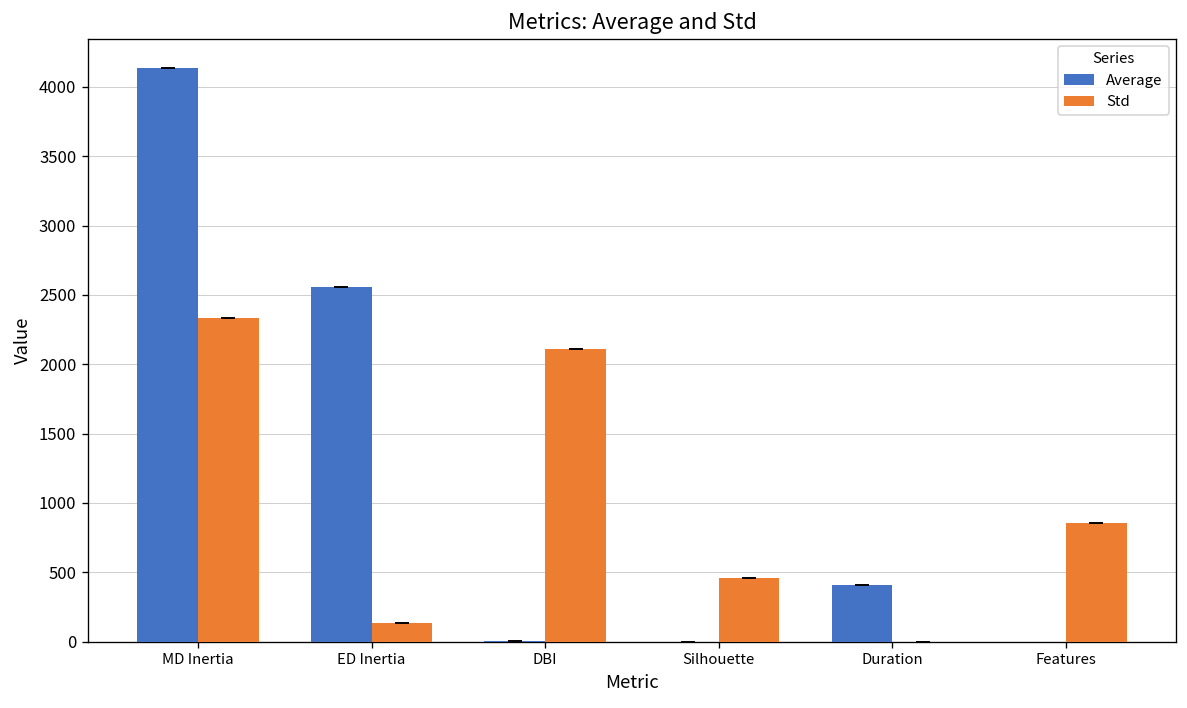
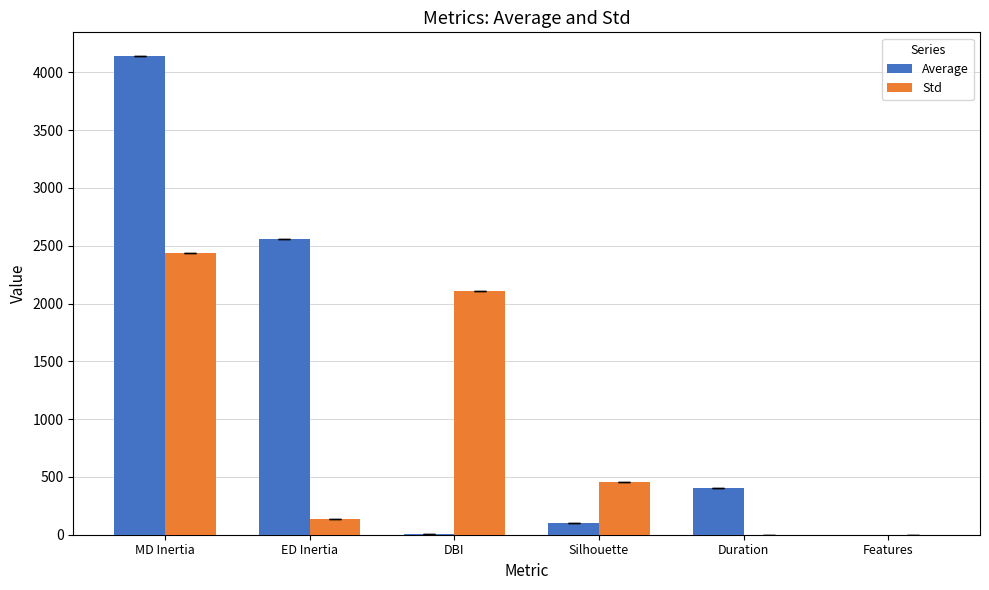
  {
    "Average": {
      "MD Inertia": 4140,
      "ED Inertia": 2550,
-     "Silhouette": 0,
+     "Silhouette": 100,
      "Duration": 410,
      "Features": 0
    },
    "Std": {
-     "MD Inertia": 2330,
+     "MD Inertia": 2440,
      "ED Inertia": 140,
      "DBI": 2110,
      "Silhouette": 460,
-     "Features": 860
+     "Features": 0
    }
  }
